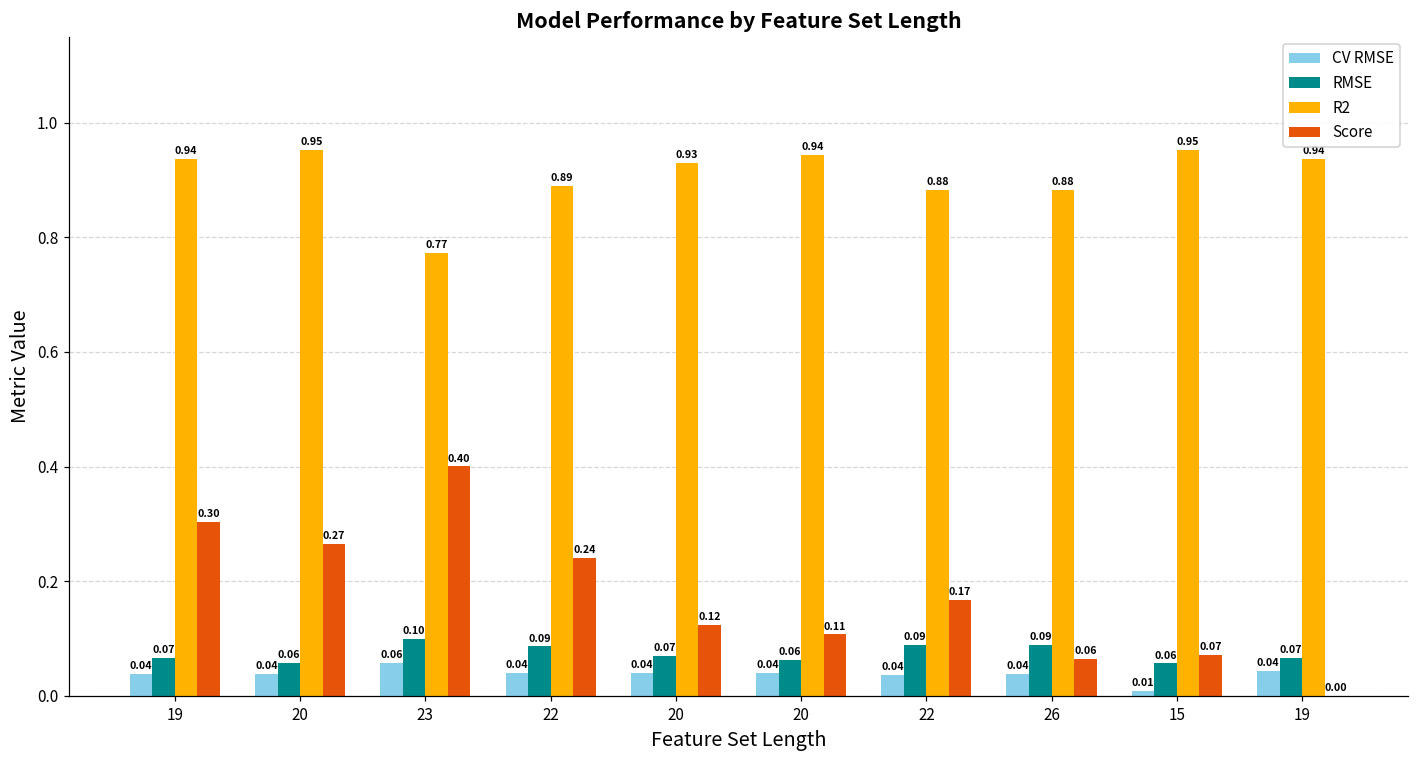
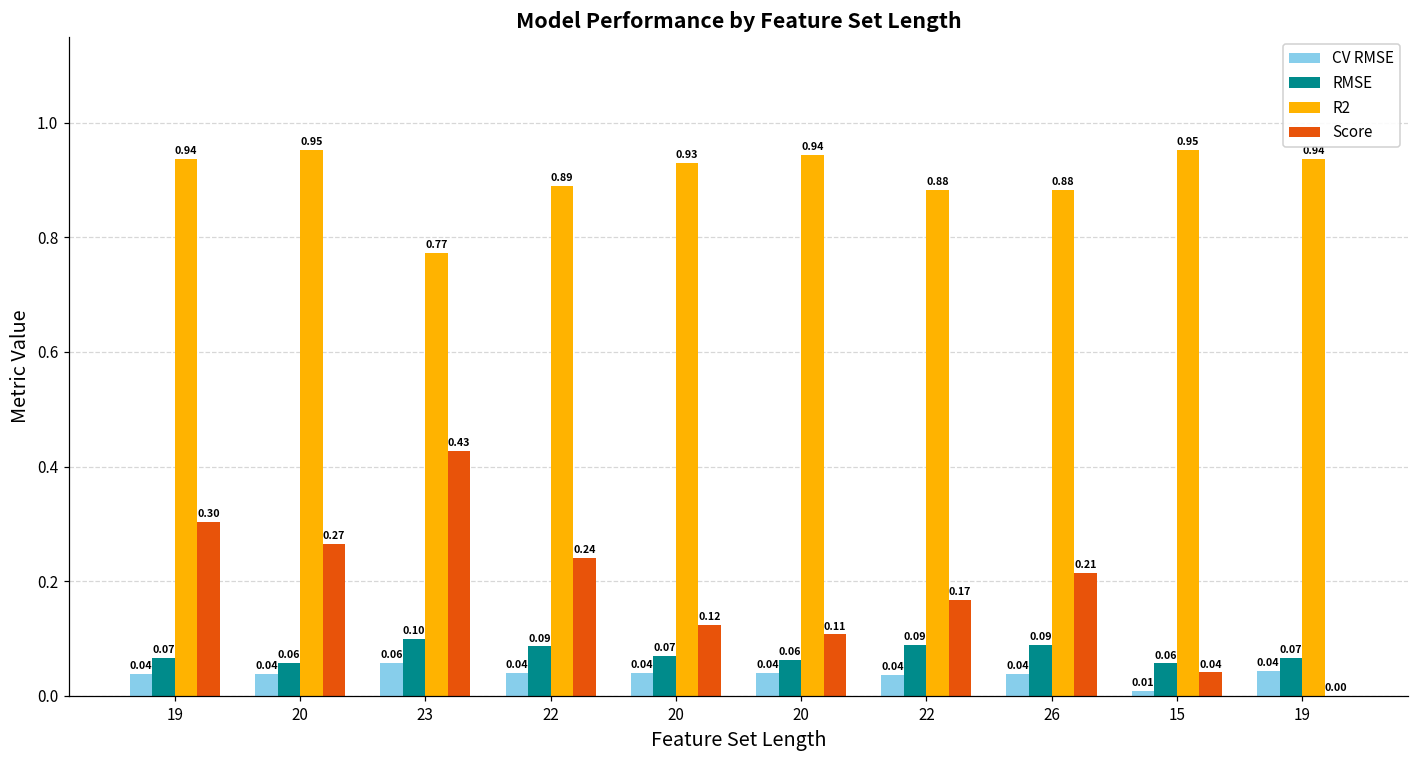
  {
    "CV RMSE": {
      "23": 0.06,
      "26": 0.04,
      "15": 0.01
    },
    "RMSE": {
      "23": 0.10,
      "26": 0.09,
      "15": 0.06
    },
    "R2": {
      "23": 0.77,
      "26": 0.88,
      "15": 0.95
    },
    "Score": {
-     "23": 0.40,
-     "26": 0.06,
-     "15": 0.07
+     "23": 0.43,
+     "26": 0.21,
+     "15": 0.04
    }
  }
